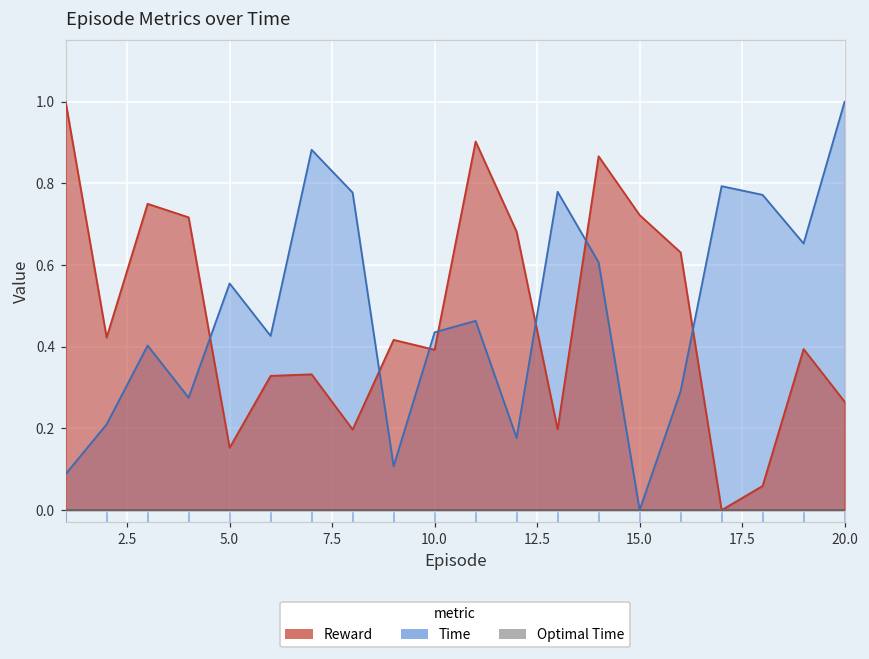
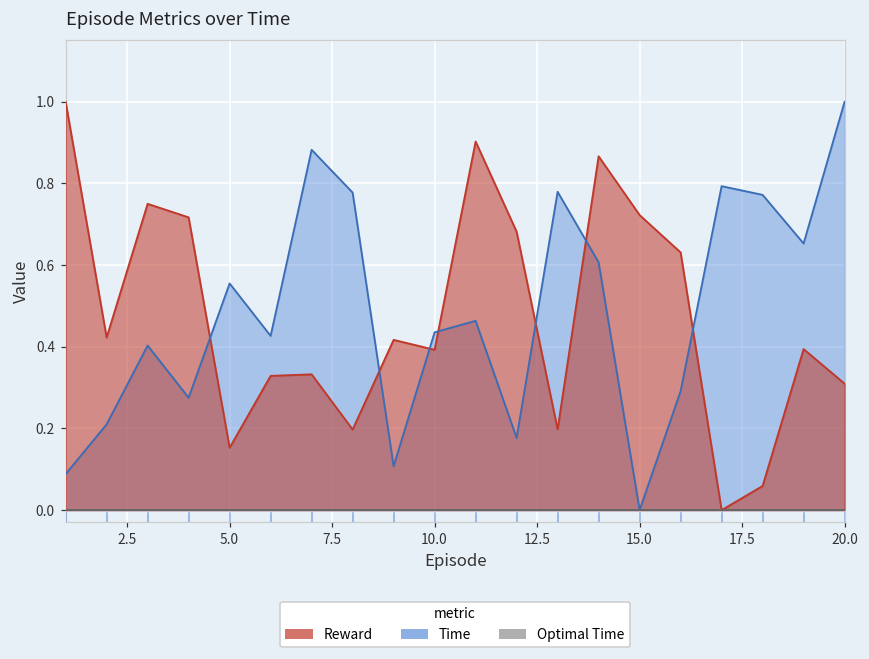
  {
    "Reward": {
      "5.0": 0.15,
      "10.0": 0.39,
      "15.0": 0.72,
-     "20.0": 0.27
+     "20.0": 0.31
    },
    "Time": {
      "5.0": 0.55,
      "10.0": 0.44,
      "20.0": 1.00
    },
    "Optimal Time": {
      "5.0": 0.00,
      "10.0": 0.00,
      "20.0": 0.00
    }
  }
